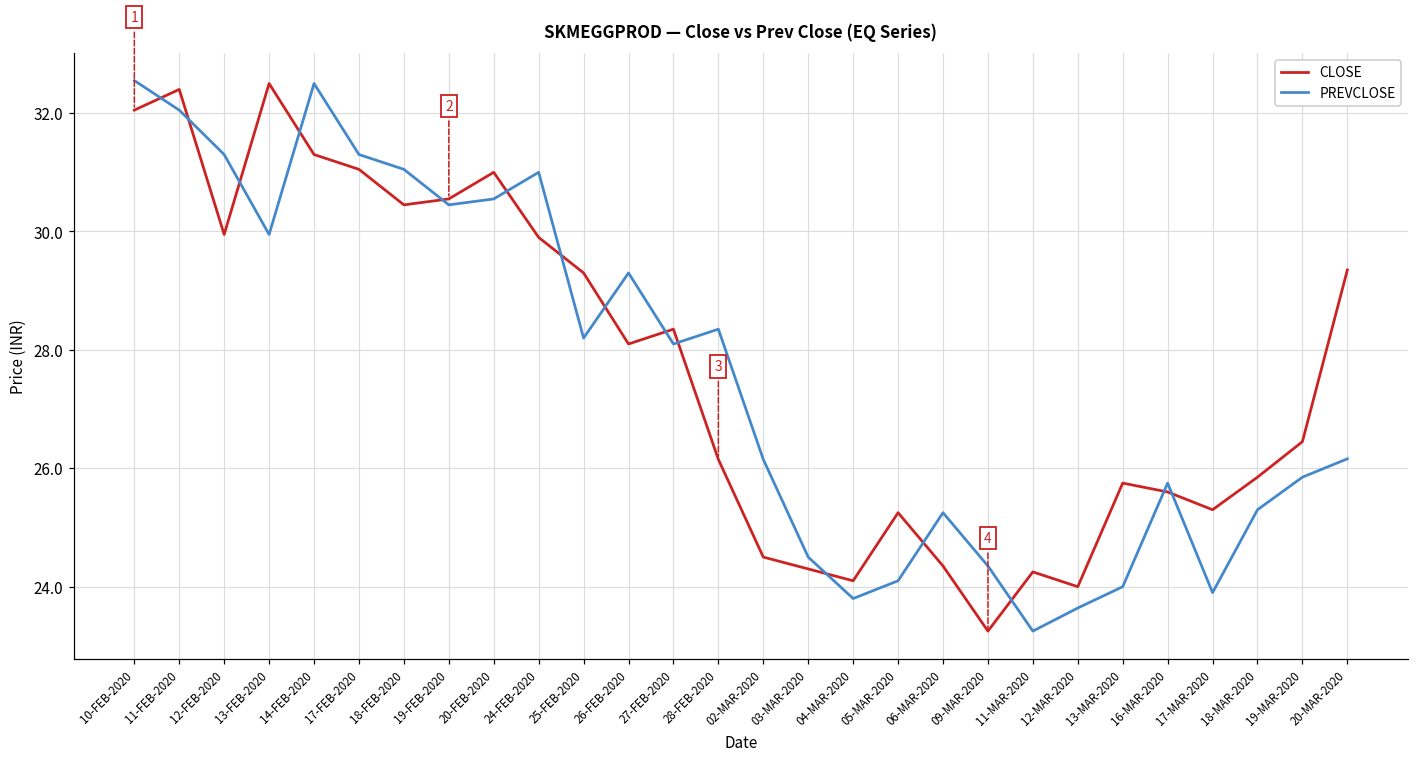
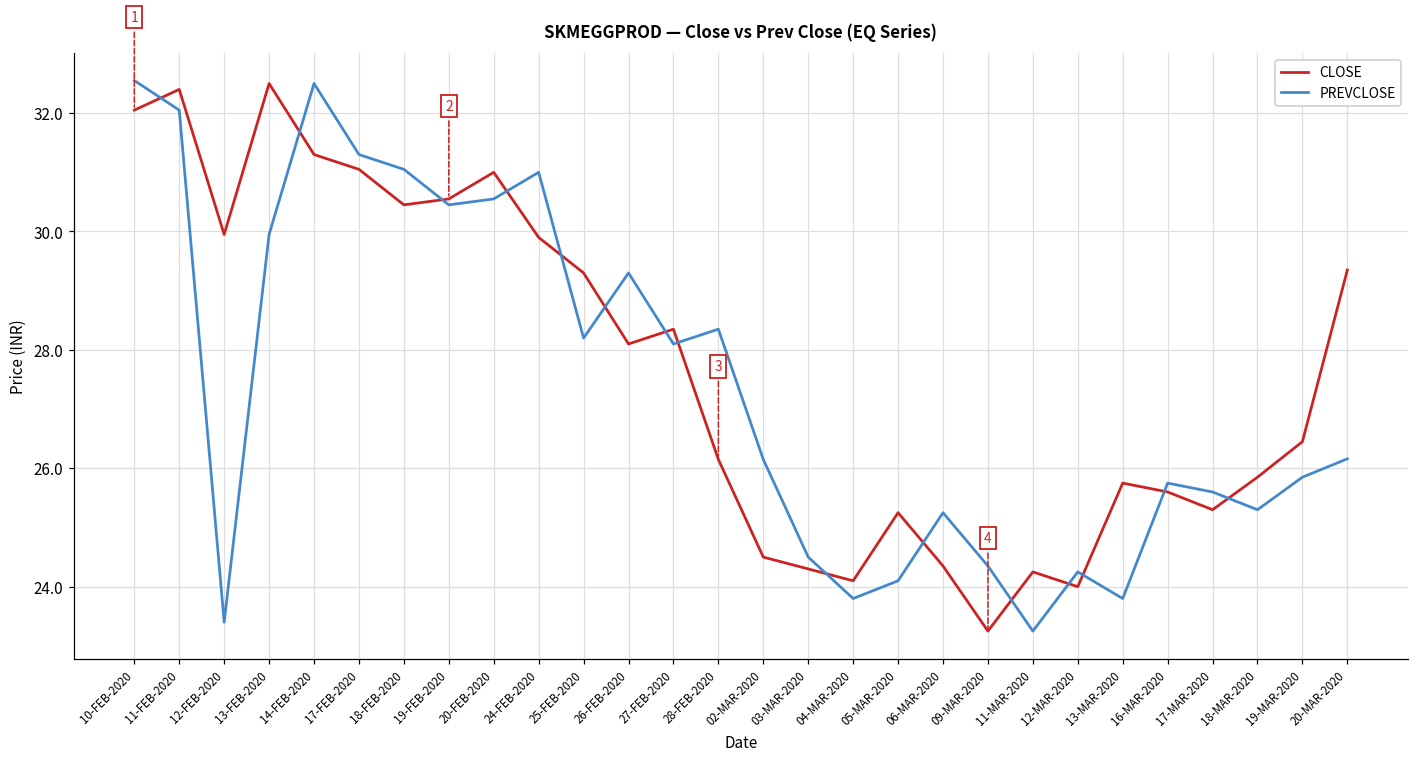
  {
    "CLOSE": {
      "10-FEB-2020": 32.1,
      "11-FEB-2020": 32.4,
      "12-FEB-2020": 30.0,
      "13-FEB-2020": 32.5,
      "14-FEB-2020": 31.3,
      "17-FEB-2020": 31.1,
      "18-FEB-2020": 30.5,
      "20-FEB-2020": 31.0,
      "24-FEB-2020": 29.9,
      "25-FEB-2020": 29.3,
      "26-FEB-2020": 28.1,
      "27-FEB-2020": 28.4,
      "02-MAR-2020": 24.5,
      "03-MAR-2020": 24.3,
      "04-MAR-2020": 24.1,
      "05-MAR-2020": 25.3,
      "06-MAR-2020": 24.4,
      "09-MAR-2020": 23.3,
      "11-MAR-2020": 24.3,
      "12-MAR-2020": 24.0,
      "13-MAR-2020": 25.8,
      "16-MAR-2020": 25.6,
      "17-MAR-2020": 25.3,
      "18-MAR-2020": 25.9,
      "19-MAR-2020": 26.5,
      "20-MAR-2020": 29.4
    },
    "PREVCLOSE": {
      "11-FEB-2020": 32.1,
-     "12-FEB-2020": 31.3,
+     "12-FEB-2020": 23.4,
      "13-FEB-2020": 30.0,
      "14-FEB-2020": 32.5,
      "17-FEB-2020": 31.3,
      "18-FEB-2020": 31.1,
      "19-FEB-2020": 30.5,
      "20-FEB-2020": 30.6,
      "24-FEB-2020": 31.0,
      "25-FEB-2020": 28.2,
      "26-FEB-2020": 29.3,
      "27-FEB-2020": 28.1,
      "28-FEB-2020": 28.4,
      "02-MAR-2020": 26.2,
      "03-MAR-2020": 24.5,
      "04-MAR-2020": 23.8,
      "05-MAR-2020": 24.1,
      "06-MAR-2020": 25.3,
      "11-MAR-2020": 23.3,
-     "12-MAR-2020": 23.6,
-     "13-MAR-2020": 24.0,
+     "12-MAR-2020": 24.3,
+     "13-MAR-2020": 23.8,
      "16-MAR-2020": 25.8,
-     "17-MAR-2020": 23.9,
+     "17-MAR-2020": 25.6,
      "18-MAR-2020": 25.3,
      "19-MAR-2020": 25.9,
      "20-MAR-2020": 26.2
    }
  }
